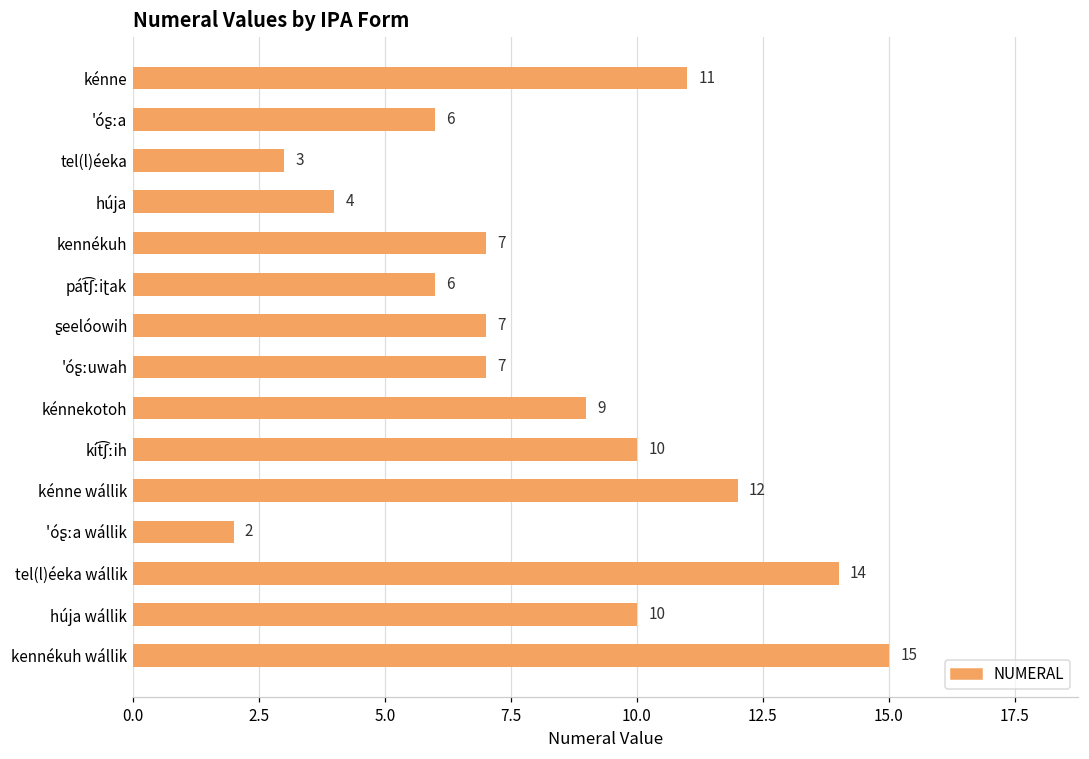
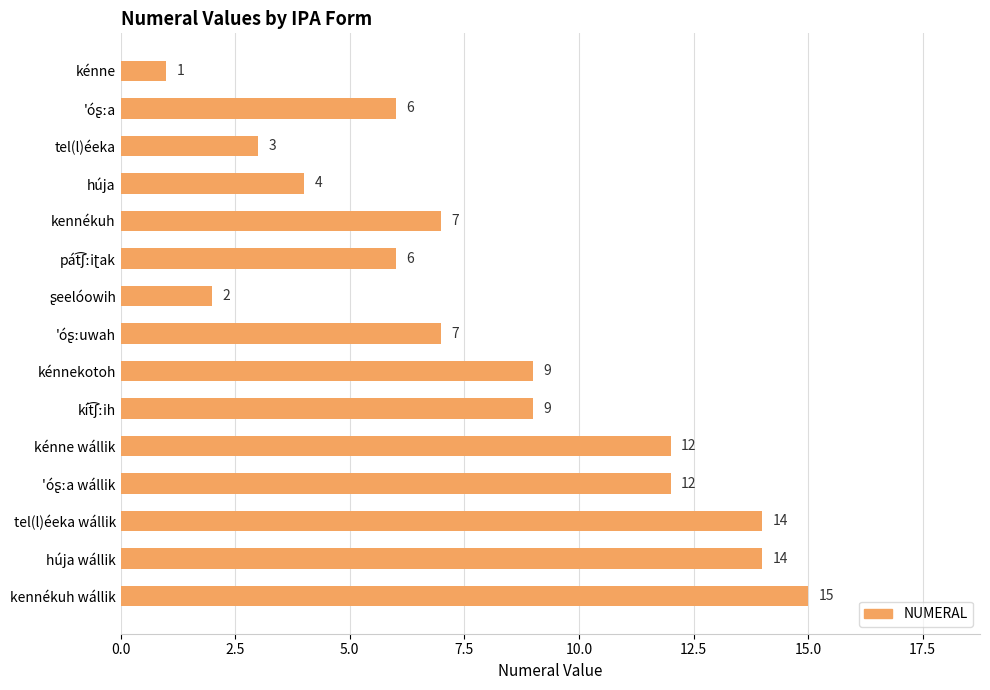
  {
-   "kénne": 11,
+   "kénne": 1,
    "'óʂːa": 6,
    "tel(l)éeka": 3,
    "húja": 4,
    "kennékuh": 7,
    "pát͡ʃːiʈak": 6,
-   "ʂeelóowih": 7,
+   "ʂeelóowih": 2,
    "'óʂːuwah": 7,
    "kénnekotoh": 9,
-   "kít͡ʃːih": 10,
+   "kít͡ʃːih": 9,
    "kénne wállik": 12,
-   "'óʂːa wállik": 2,
+   "'óʂːa wállik": 12,
    "tel(l)éeka wállik": 14,
-   "húja wállik": 10,
+   "húja wállik": 14,
    "kennékuh wállik": 15
  }
